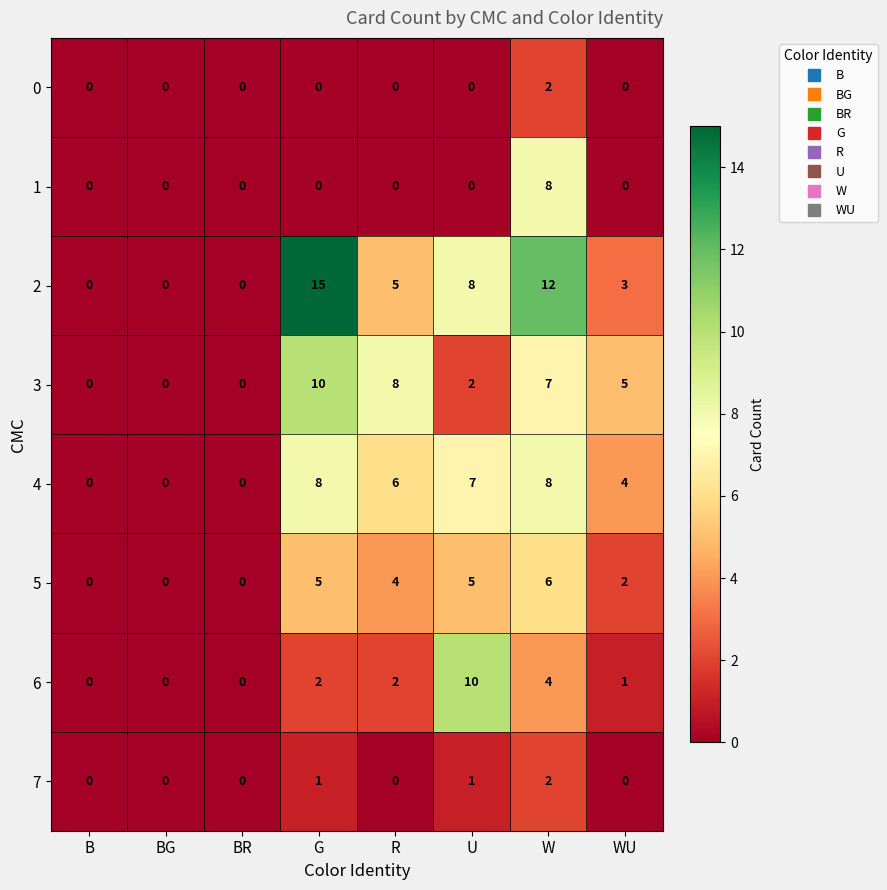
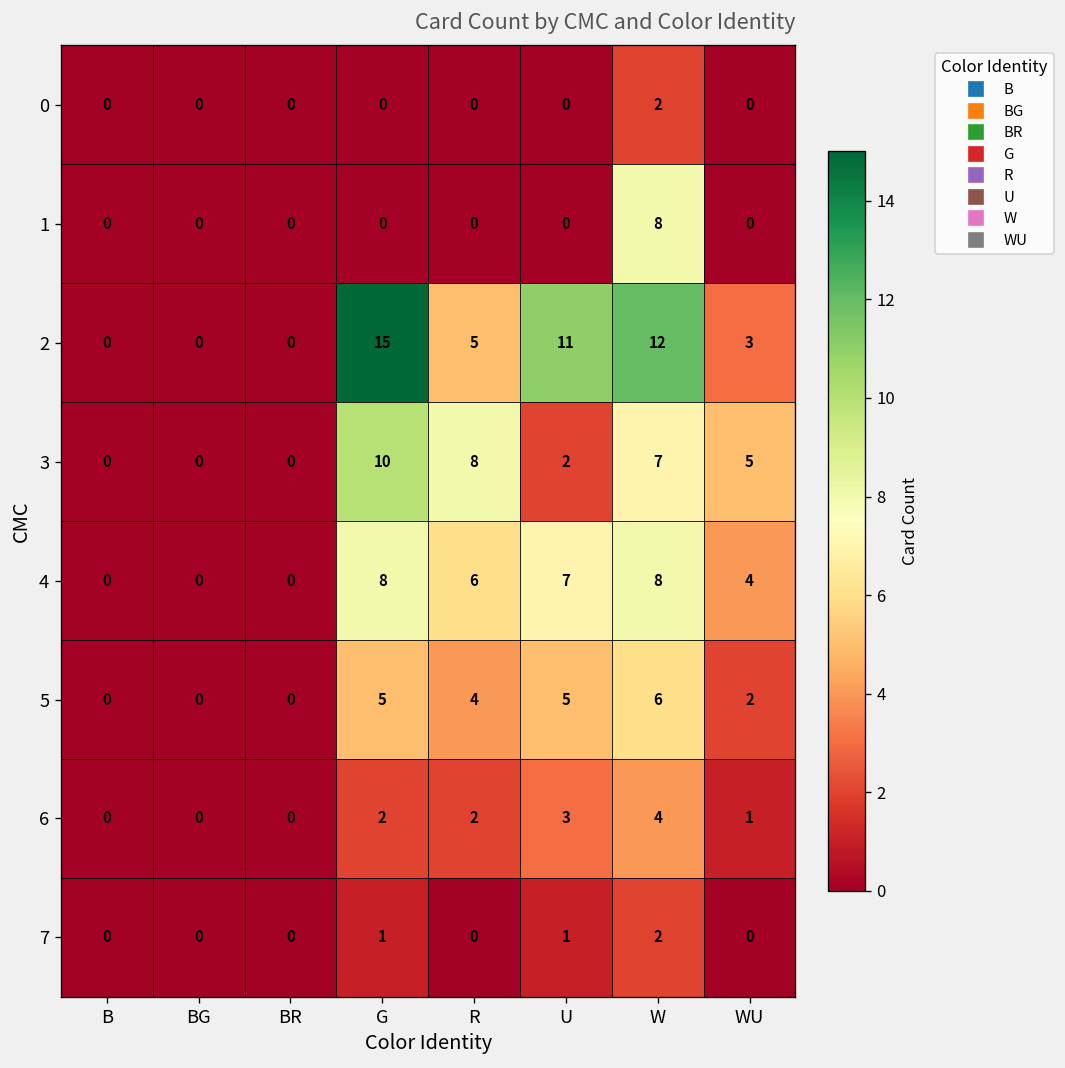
  {
    "0": {
      "B": 0,
      "BG": 0,
      "BR": 0,
      "G": 0,
      "R": 0,
      "U": 0,
      "W": 2,
      "WU": 0
    },
    "1": {
      "B": 0,
      "BG": 0,
      "BR": 0,
      "G": 0,
      "R": 0,
      "U": 0,
      "W": 8,
      "WU": 0
    },
    "2": {
      "B": 0,
      "BG": 0,
      "BR": 0,
      "G": 15,
      "R": 5,
-     "U": 8,
+     "U": 11,
      "W": 12,
      "WU": 3
    },
    "3": {
      "B": 0,
      "BG": 0,
      "BR": 0,
      "G": 10,
      "R": 8,
      "U": 2,
      "W": 7,
      "WU": 5
    },
    "4": {
      "B": 0,
      "BG": 0,
      "BR": 0,
      "G": 8,
      "R": 6,
      "U": 7,
      "W": 8,
      "WU": 4
    },
    "5": {
      "B": 0,
      "BG": 0,
      "BR": 0,
      "G": 5,
      "R": 4,
      "U": 5,
      "W": 6,
      "WU": 2
    },
    "6": {
      "B": 0,
      "BG": 0,
      "BR": 0,
      "G": 2,
      "R": 2,
-     "U": 10,
+     "U": 3,
      "W": 4,
      "WU": 1
    },
    "7": {
      "B": 0,
      "BG": 0,
      "BR": 0,
      "G": 1,
      "R": 0,
      "U": 1,
      "W": 2,
      "WU": 0
    }
  }
